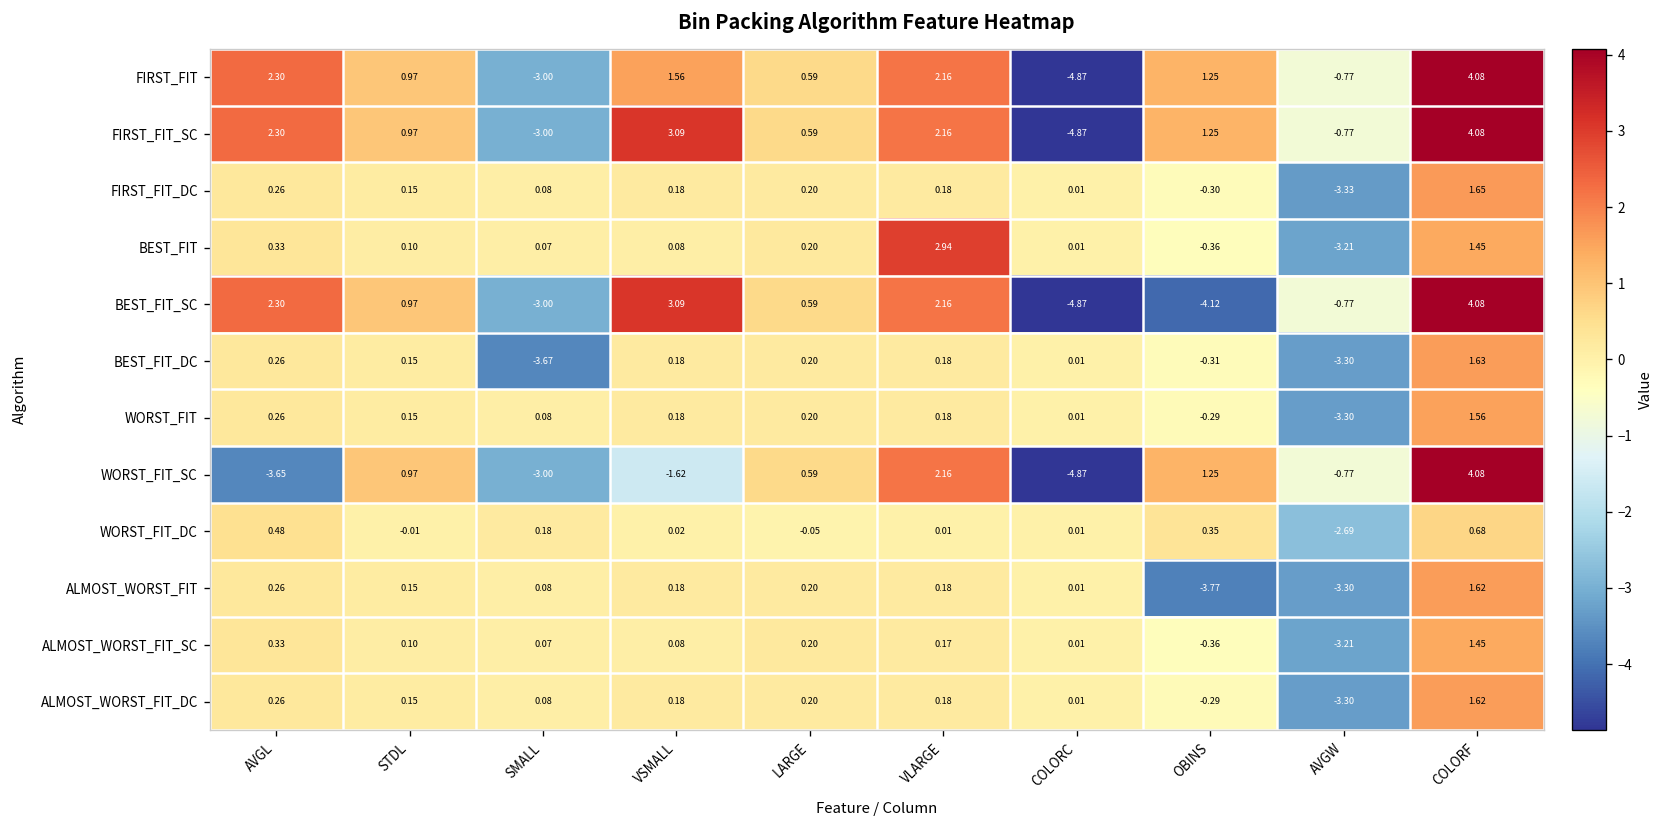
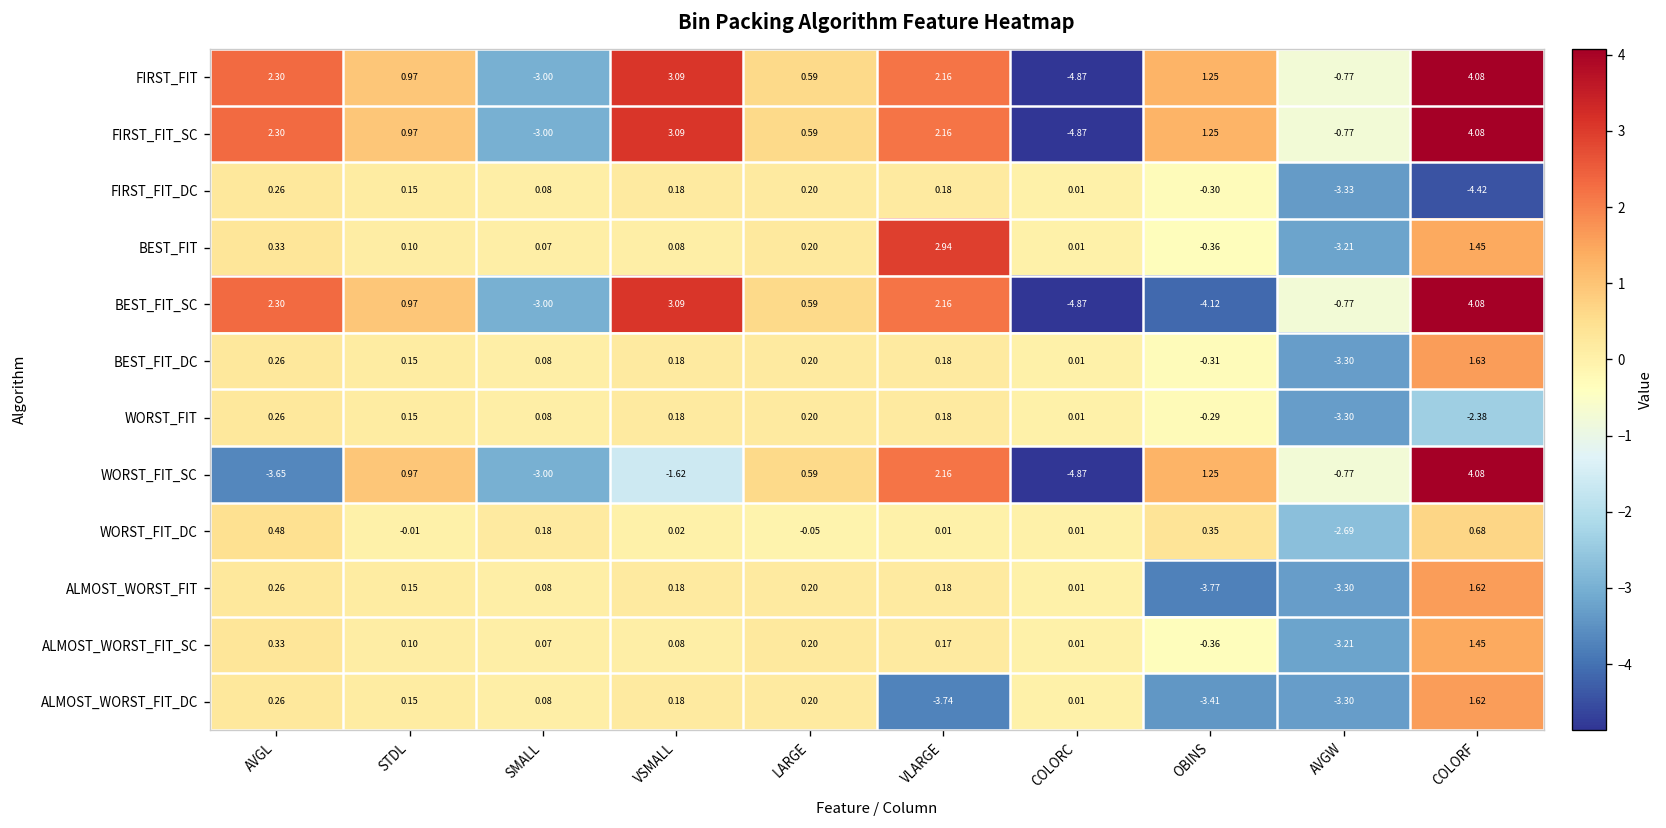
  {
    "FIRST_FIT": {
      "AVGL": 2.30,
      "STDL": 0.97,
      "SMALL": -3.00,
-     "VSMALL": 1.56,
+     "VSMALL": 3.09,
      "LARGE": 0.59,
      "VLARGE": 2.16,
      "COLORC": -4.87,
      "OBINS": 1.25,
      "AVGW": -0.77,
      "COLORF": 4.08
    },
    "FIRST_FIT_SC": {
      "AVGL": 2.30,
      "STDL": 0.97,
      "SMALL": -3.00,
      "VSMALL": 3.09,
      "LARGE": 0.59,
      "VLARGE": 2.16,
      "COLORC": -4.87,
      "OBINS": 1.25,
      "AVGW": -0.77,
      "COLORF": 4.08
    },
    "FIRST_FIT_DC": {
      "AVGL": 0.26,
      "STDL": 0.15,
      "SMALL": 0.08,
      "VSMALL": 0.18,
      "LARGE": 0.20,
      "VLARGE": 0.18,
      "COLORC": 0.01,
      "OBINS": -0.30,
      "AVGW": -3.33,
-     "COLORF": 1.65
+     "COLORF": -4.42
    },
    "BEST_FIT": {
      "AVGL": 0.33,
      "STDL": 0.10,
      "SMALL": 0.07,
      "VSMALL": 0.08,
      "LARGE": 0.20,
      "VLARGE": 2.94,
      "COLORC": 0.01,
      "OBINS": -0.36,
      "AVGW": -3.21,
      "COLORF": 1.45
    },
    "BEST_FIT_SC": {
      "AVGL": 2.30,
      "STDL": 0.97,
      "SMALL": -3.00,
      "VSMALL": 3.09,
      "LARGE": 0.59,
      "VLARGE": 2.16,
      "COLORC": -4.87,
      "OBINS": -4.12,
      "AVGW": -0.77,
      "COLORF": 4.08
    },
    "BEST_FIT_DC": {
      "AVGL": 0.26,
      "STDL": 0.15,
-     "SMALL": -3.67,
+     "SMALL": 0.08,
      "VSMALL": 0.18,
      "LARGE": 0.20,
      "VLARGE": 0.18,
      "COLORC": 0.01,
      "OBINS": -0.31,
      "AVGW": -3.30,
      "COLORF": 1.63
    },
    "WORST_FIT": {
      "AVGL": 0.26,
      "STDL": 0.15,
      "SMALL": 0.08,
      "VSMALL": 0.18,
      "LARGE": 0.20,
      "VLARGE": 0.18,
      "COLORC": 0.01,
      "OBINS": -0.29,
      "AVGW": -3.30,
-     "COLORF": 1.56
+     "COLORF": -2.38
    },
    "WORST_FIT_SC": {
      "AVGL": -3.65,
      "STDL": 0.97,
      "SMALL": -3.00,
      "VSMALL": -1.62,
      "LARGE": 0.59,
      "VLARGE": 2.16,
      "COLORC": -4.87,
      "OBINS": 1.25,
      "AVGW": -0.77,
      "COLORF": 4.08
    },
    "WORST_FIT_DC": {
      "AVGL": 0.48,
      "STDL": -0.01,
      "SMALL": 0.18,
      "VSMALL": 0.02,
      "LARGE": -0.05,
      "VLARGE": 0.01,
      "COLORC": 0.01,
      "OBINS": 0.35,
      "AVGW": -2.69,
      "COLORF": 0.68
    },
    "ALMOST_WORST_FIT": {
      "AVGL": 0.26,
      "STDL": 0.15,
      "SMALL": 0.08,
      "VSMALL": 0.18,
      "LARGE": 0.20,
      "VLARGE": 0.18,
      "COLORC": 0.01,
      "OBINS": -3.77,
      "AVGW": -3.30,
      "COLORF": 1.62
    },
    "ALMOST_WORST_FIT_SC": {
      "AVGL": 0.33,
      "STDL": 0.10,
      "SMALL": 0.07,
      "VSMALL": 0.08,
      "LARGE": 0.20,
      "VLARGE": 0.17,
      "COLORC": 0.01,
      "OBINS": -0.36,
      "AVGW": -3.21,
      "COLORF": 1.45
    },
    "ALMOST_WORST_FIT_DC": {
      "AVGL": 0.26,
      "STDL": 0.15,
      "SMALL": 0.08,
      "VSMALL": 0.18,
      "LARGE": 0.20,
-     "VLARGE": 0.18,
+     "VLARGE": -3.74,
      "COLORC": 0.01,
-     "OBINS": -0.29,
+     "OBINS": -3.41,
      "AVGW": -3.30,
      "COLORF": 1.62
    }
  }
